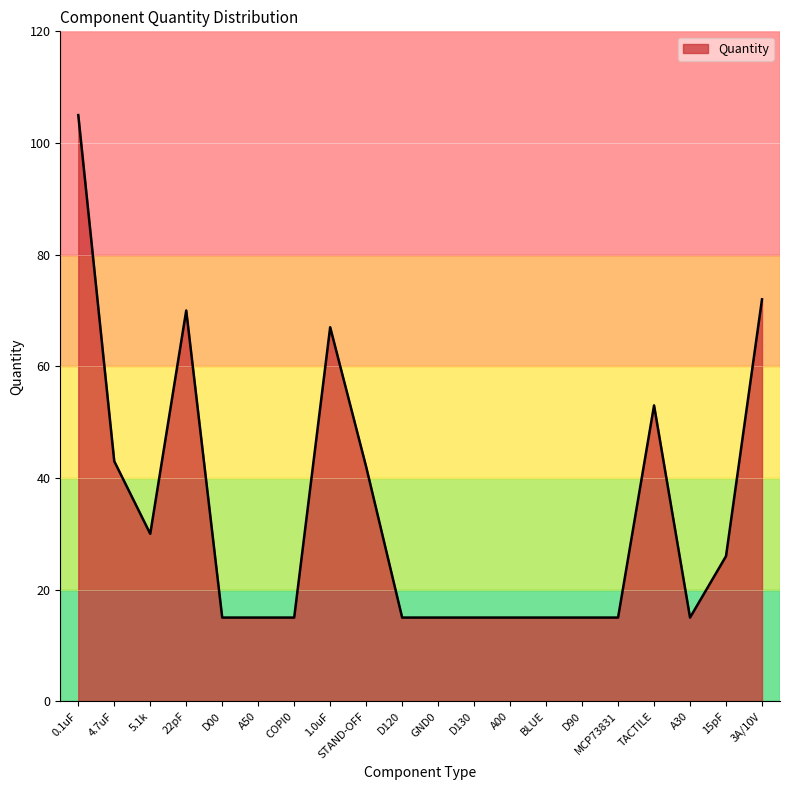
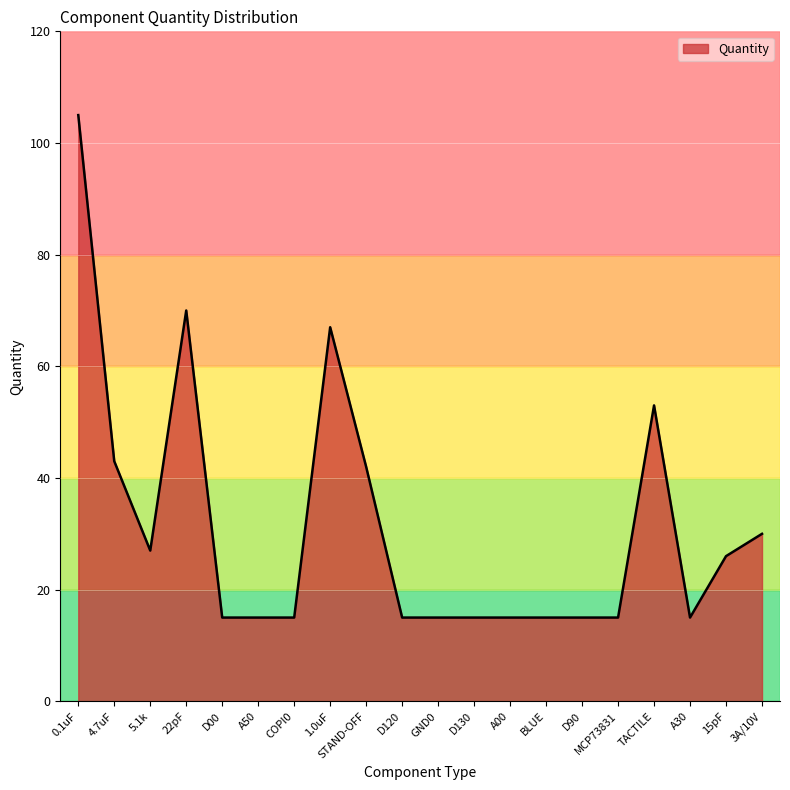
  {
    "0.1uF": 105,
    "4.7uF": 43,
-   "5.1k": 30,
+   "5.1k": 27,
    "22pF": 70,
    "D00": 15,
    "A50": 15,
    "COPI0": 15,
    "1.0uF": 67,
    "STAND-OFF": 42,
    "D120": 15,
    "GND0": 15,
    "D130": 15,
    "A00": 15,
    "BLUE": 15,
    "D90": 15,
    "MCP73831": 15,
    "TACTILE": 53,
    "A30": 15,
    "15pF": 26,
-   "3A/10V": 72
+   "3A/10V": 30
  }
